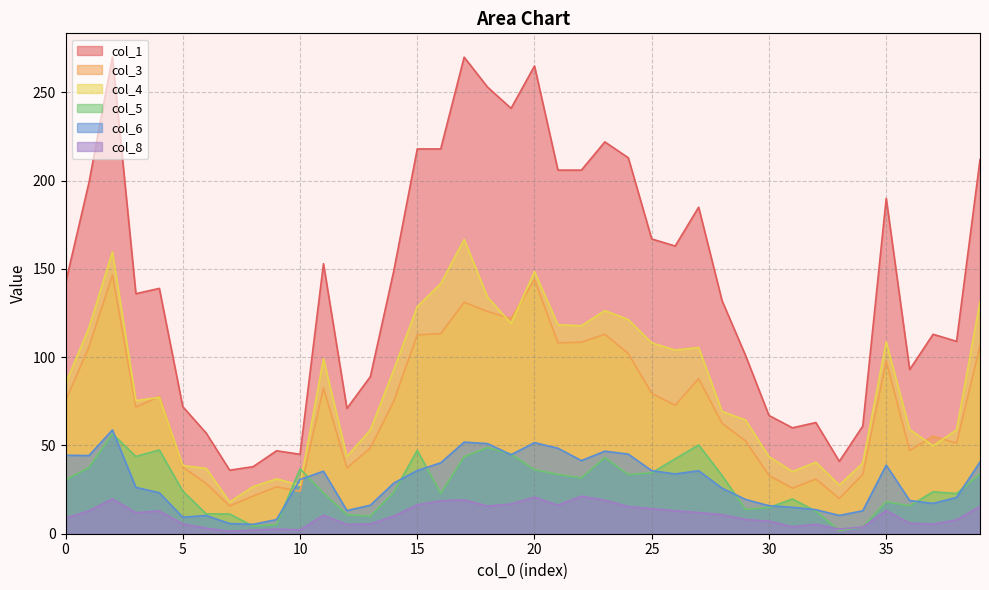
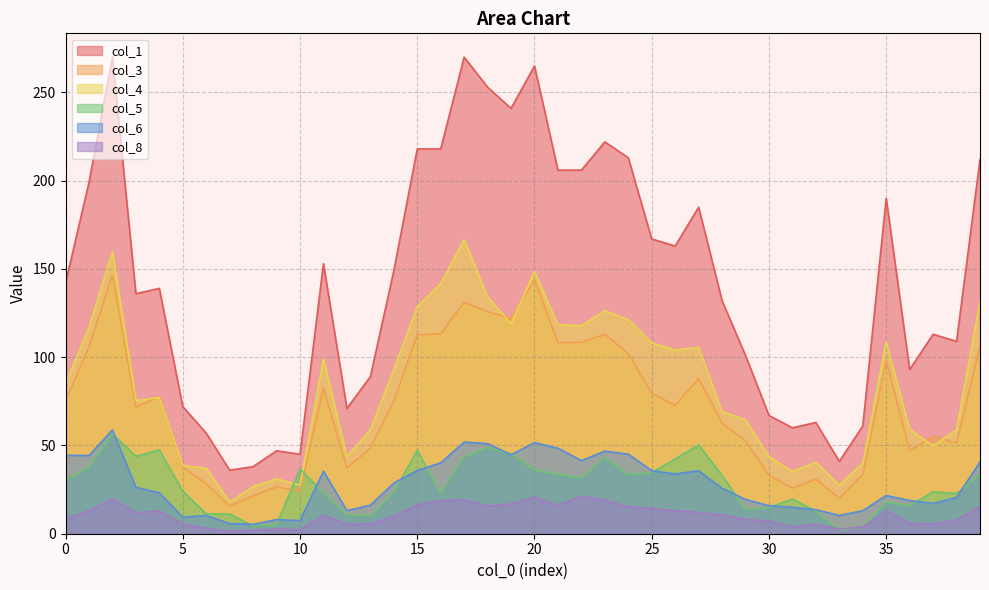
  {
    "col_5": {
      "0": 30,
      "5": 24,
      "10": 37,
      "15": 47,
      "20": 36,
      "35": 18
    },
    "col_6": {
      "0": 44,
      "5": 9,
-     "10": 31,
+     "10": 7,
      "15": 36,
      "20": 52,
-     "35": 39
+     "35": 22
    },
    "col_8": {
      "0": 9,
      "5": 6,
      "10": 2,
      "15": 16,
      "20": 21,
      "25": 14,
      "30": 7,
      "35": 13
    }
  }
